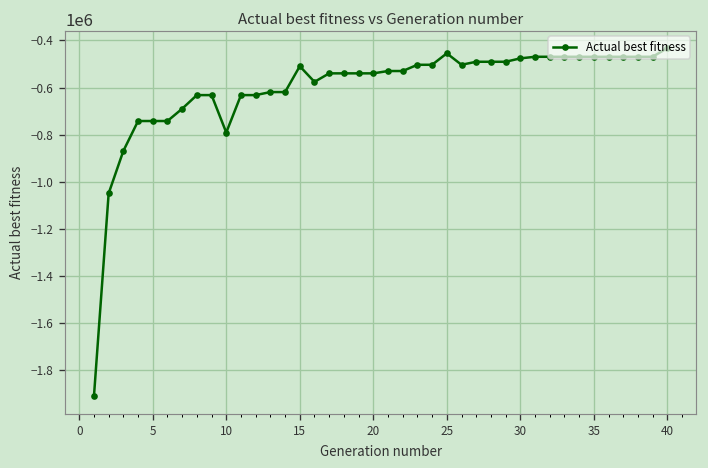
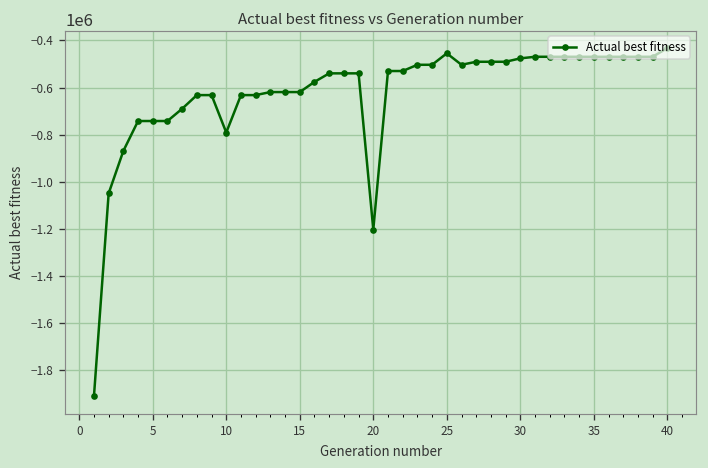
  {
    "5": -740000,
    "10": -790000,
-   "15": -510000,
-   "20": -540000,
+   "15": -620000,
+   "20": -1200000,
    "25": -450000,
    "30": -480000
  }
